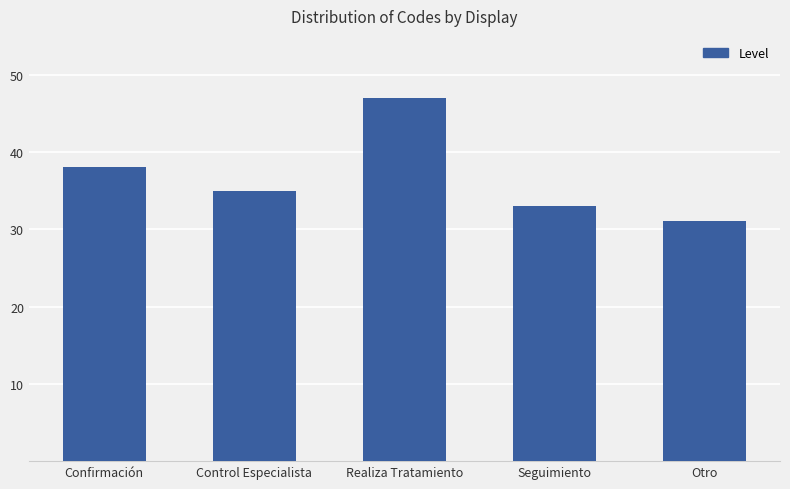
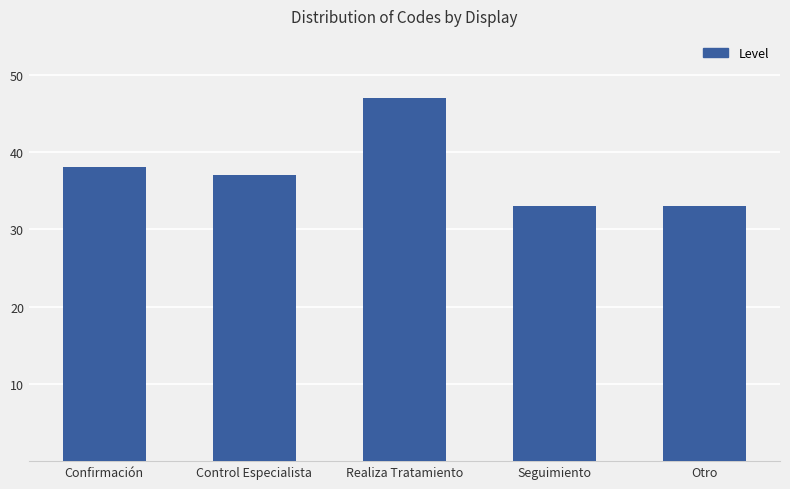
  {
    "Confirmación": 38,
-   "Control Especialista": 35,
+   "Control Especialista": 37,
    "Realiza Tratamiento": 47,
    "Seguimiento": 33,
-   "Otro": 31
+   "Otro": 33
  }
